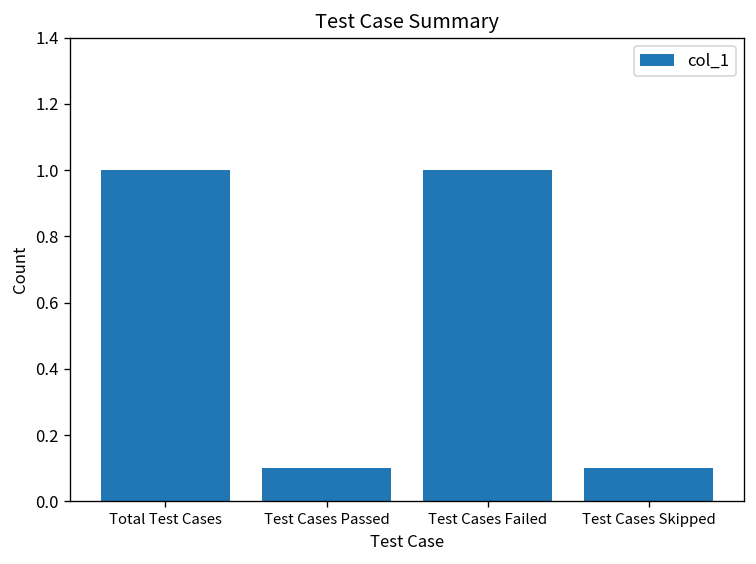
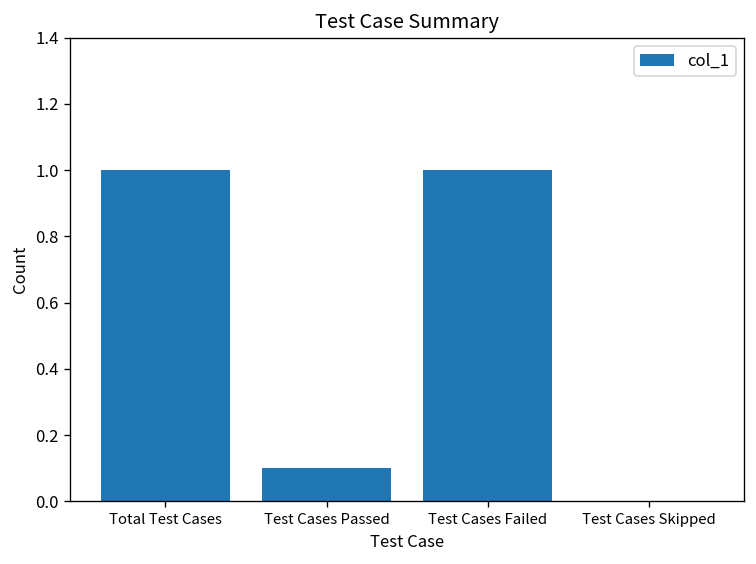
  {
    "Total Test Cases": 1.0,
    "Test Cases Passed": 0.1,
    "Test Cases Failed": 1.0,
-   "Test Cases Skipped": 0.1
+   "Test Cases Skipped": 0.0
  }
